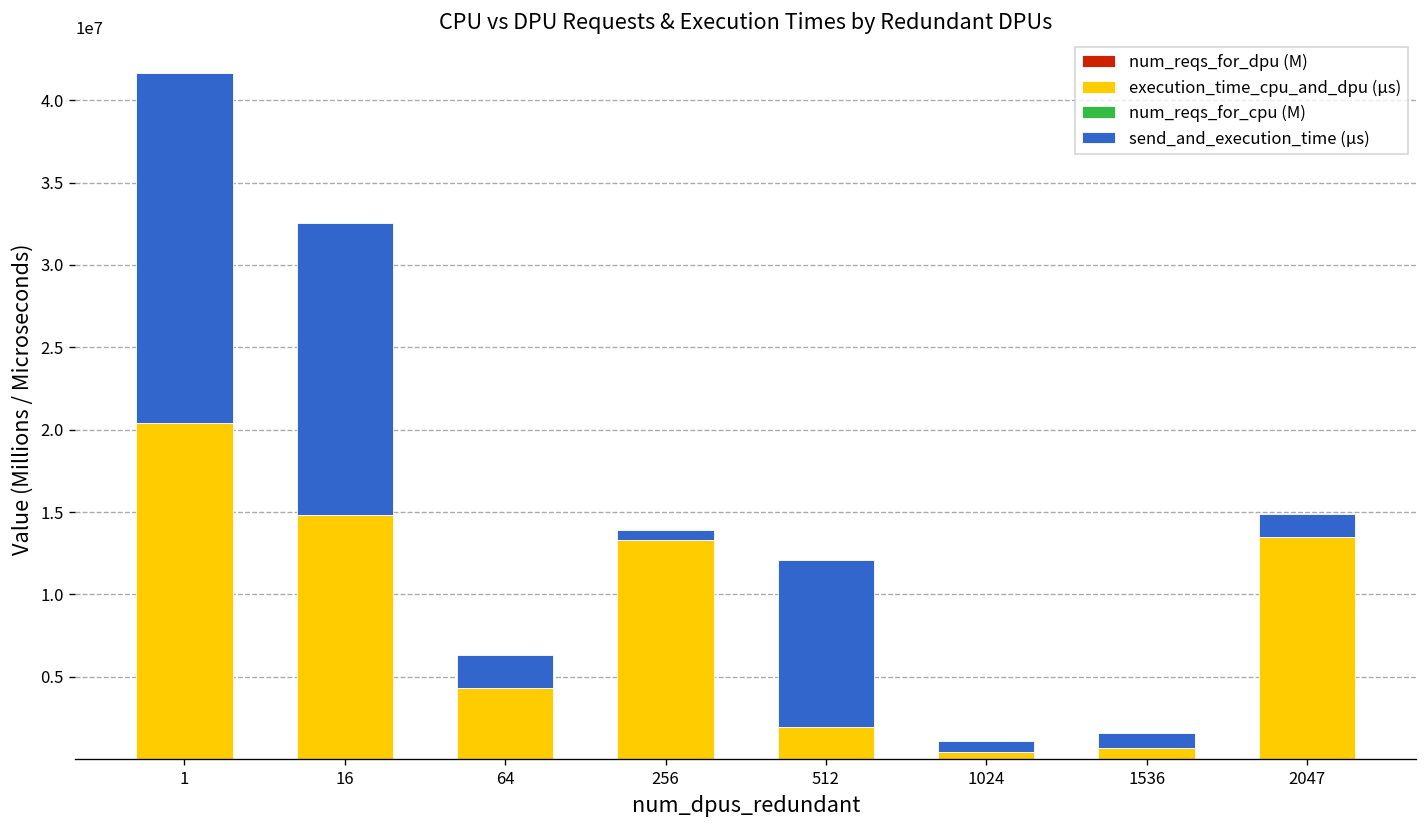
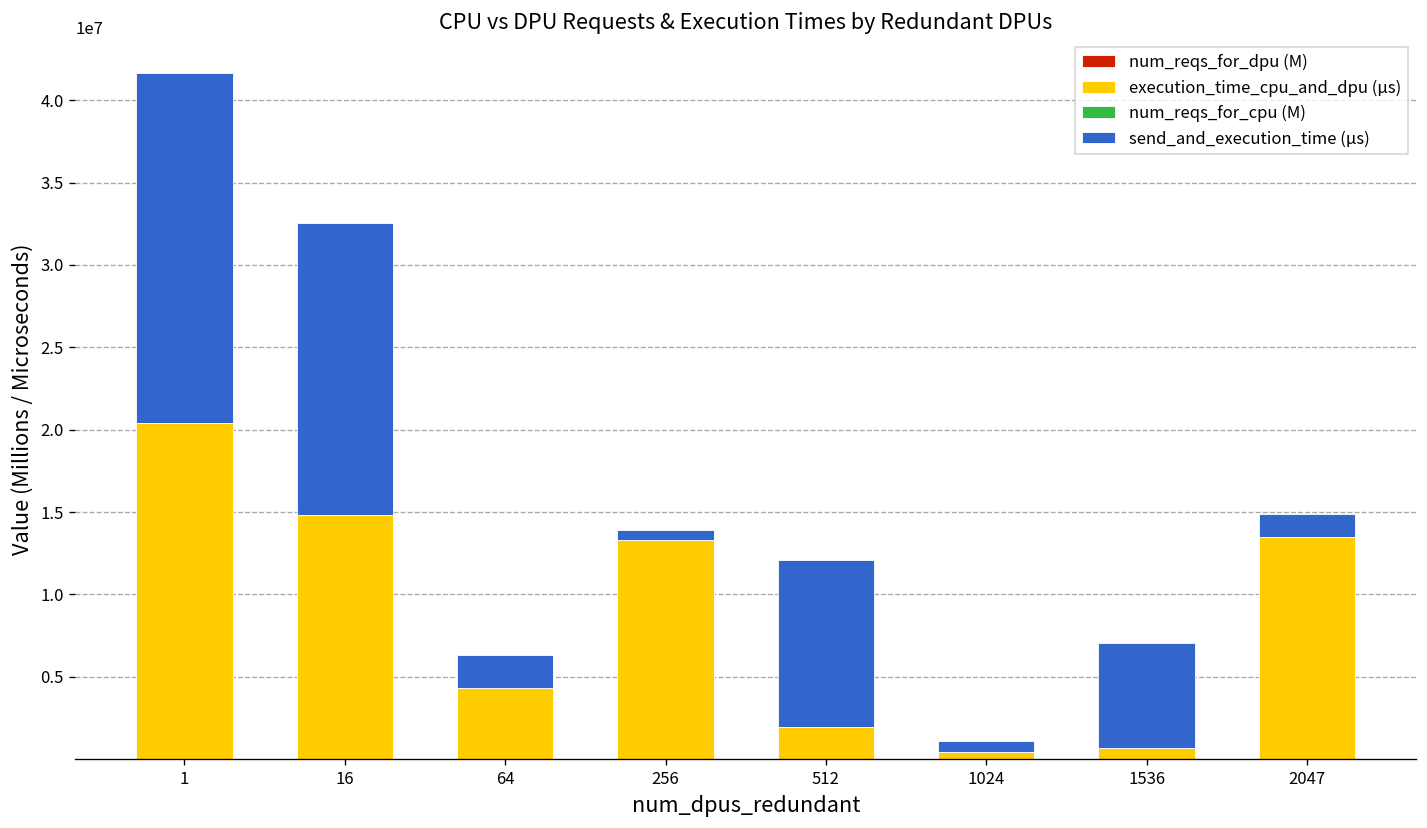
  {
    "num_reqs_for_cpu (M)": {
      "1": 20400000,
      "16": 14800000,
      "64": 4300000,
      "256": 13300000,
      "512": 1900000,
      "1024": 400000,
      "1536": 700000,
      "2047": 13500000
    },
    "send_and_execution_time (μs)": {
      "1": 21300000,
      "16": 17700000,
      "64": 2000000,
      "256": 600000,
      "512": 10200000,
      "1024": 600000,
-     "1536": 900000,
+     "1536": 6400000,
      "2047": 1400000
    }
  }
